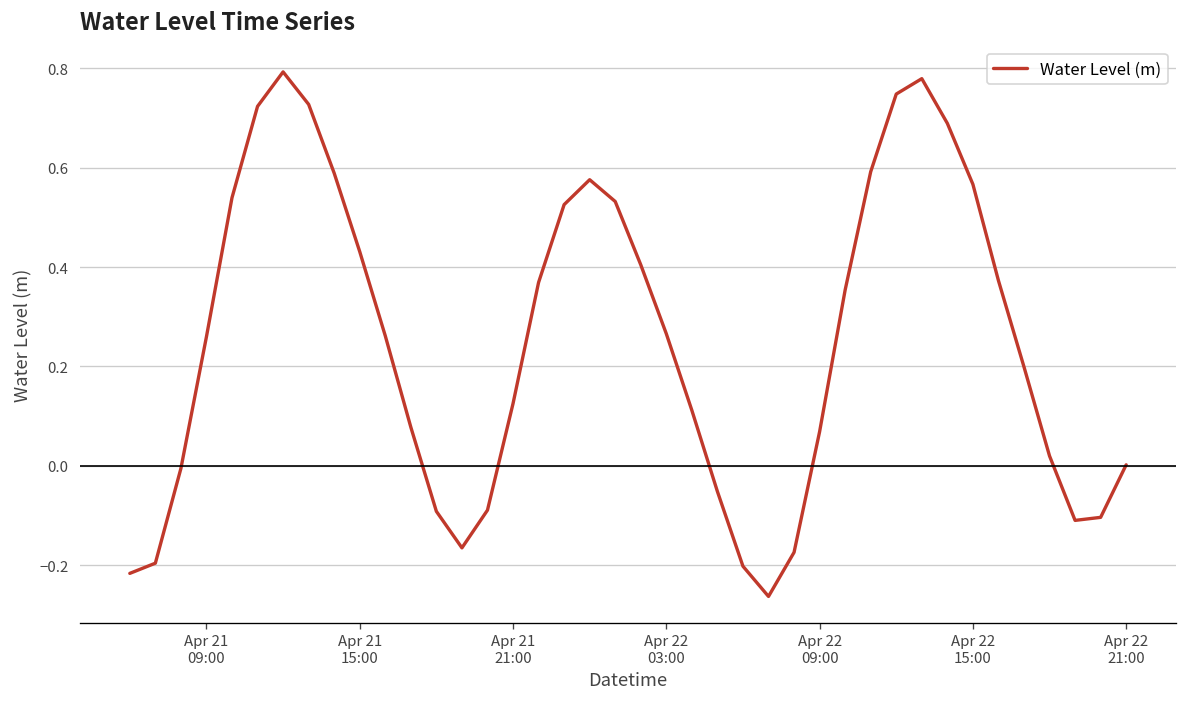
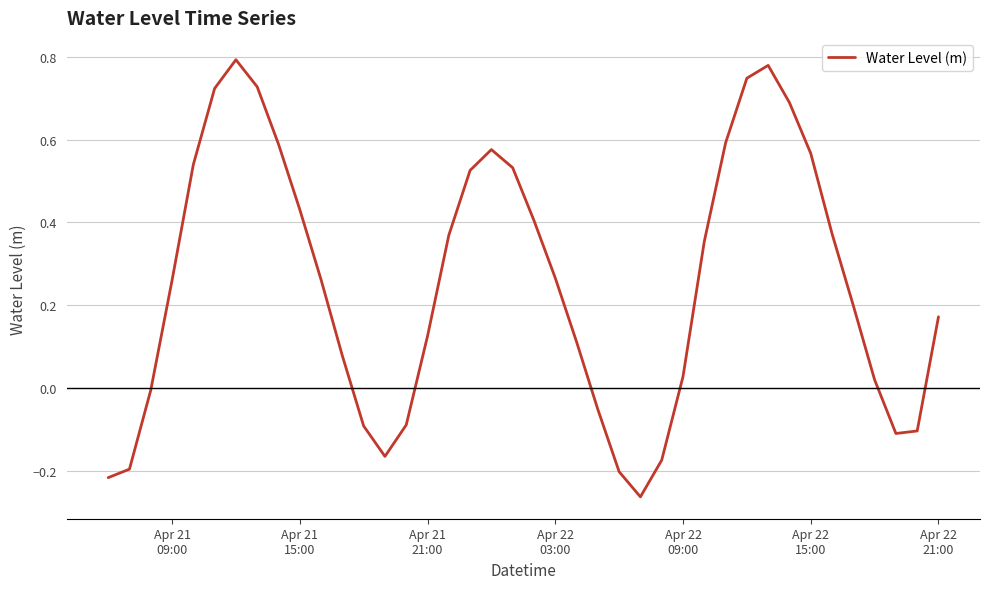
  {
    "Apr 21 09:00": 0.26,
    "Apr 21 15:00": 0.43,
    "Apr 21 21:00": 0.13,
    "Apr 22 03:00": 0.27,
-   "Apr 22 09:00": 0.07,
+   "Apr 22 09:00": 0.03,
    "Apr 22 15:00": 0.57,
-   "Apr 22 21:00": 0.00
+   "Apr 22 21:00": 0.17
  }
